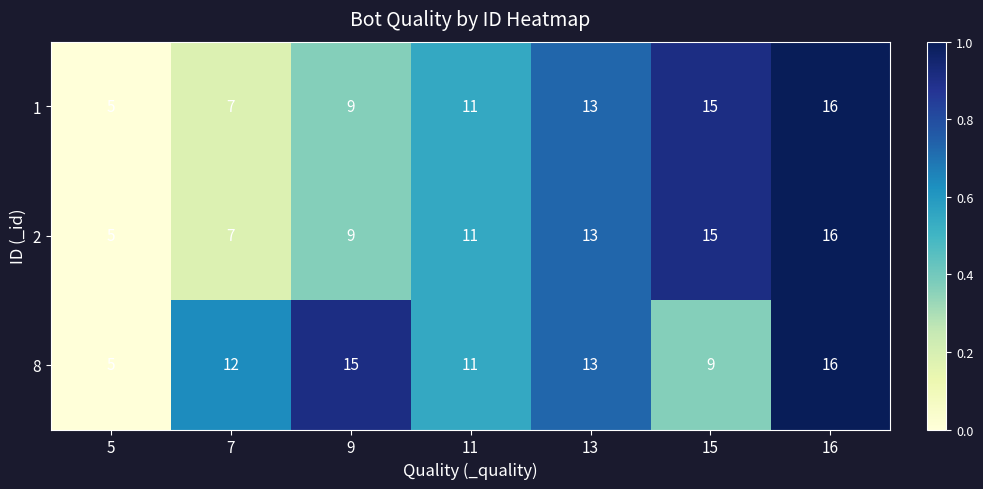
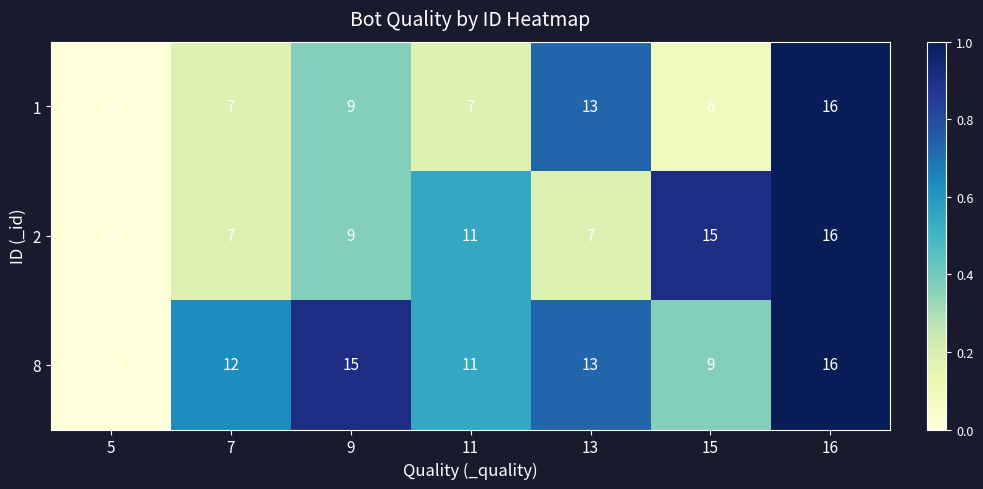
  {
    "1": {
      "7": 7,
      "9": 9,
-     "11": 11,
+     "11": 7,
      "13": 13,
-     "15": 15,
+     "15": 6,
      "16": 16
    },
    "2": {
      "7": 7,
      "9": 9,
      "11": 11,
-     "13": 13,
+     "13": 7,
      "15": 15,
      "16": 16
    },
    "8": {
      "7": 12,
      "9": 15,
      "11": 11,
      "13": 13,
      "15": 9,
      "16": 16
    }
  }
